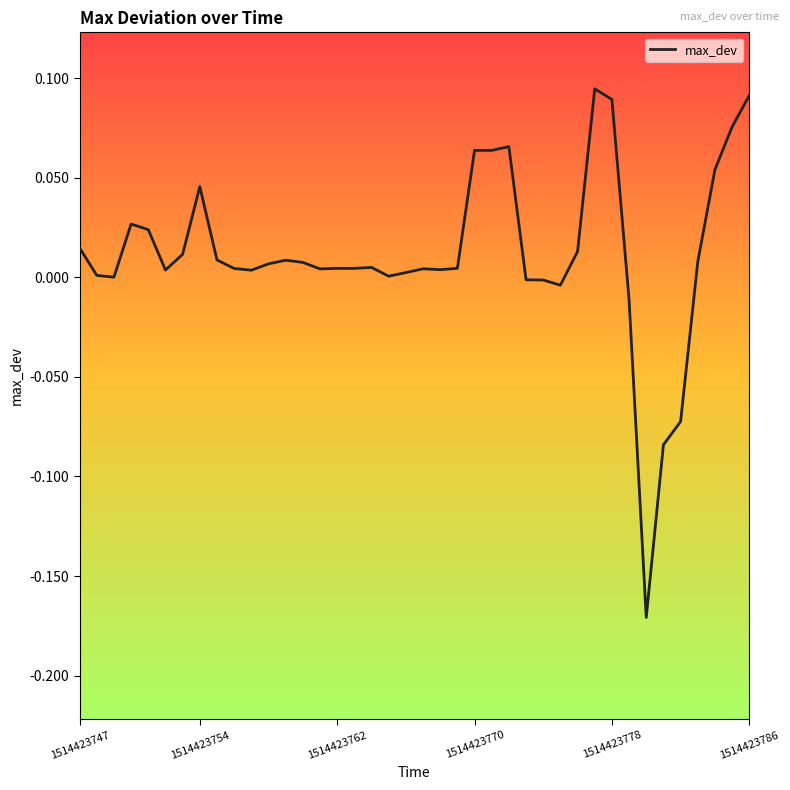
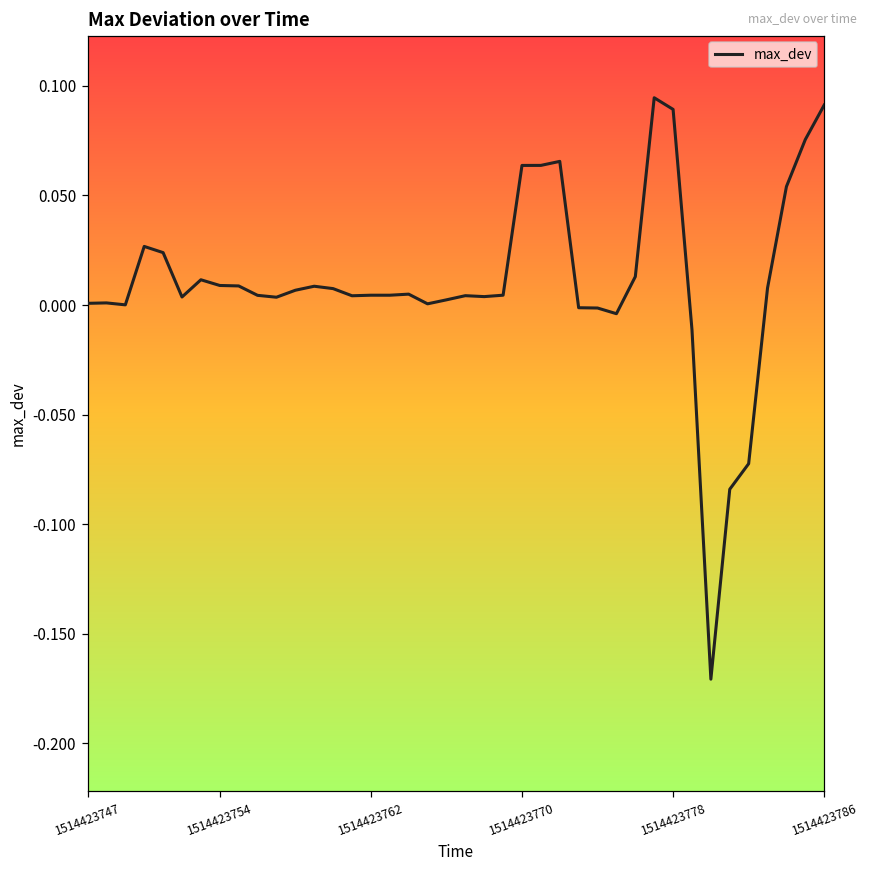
  {
-   "1514423747": 0.015,
-   "1514423754": 0.046,
+   "1514423747": 0.001,
+   "1514423754": 0.009,
    "1514423762": 0.004,
    "1514423770": 0.064,
    "1514423778": 0.089,
    "1514423786": 0.091
  }
